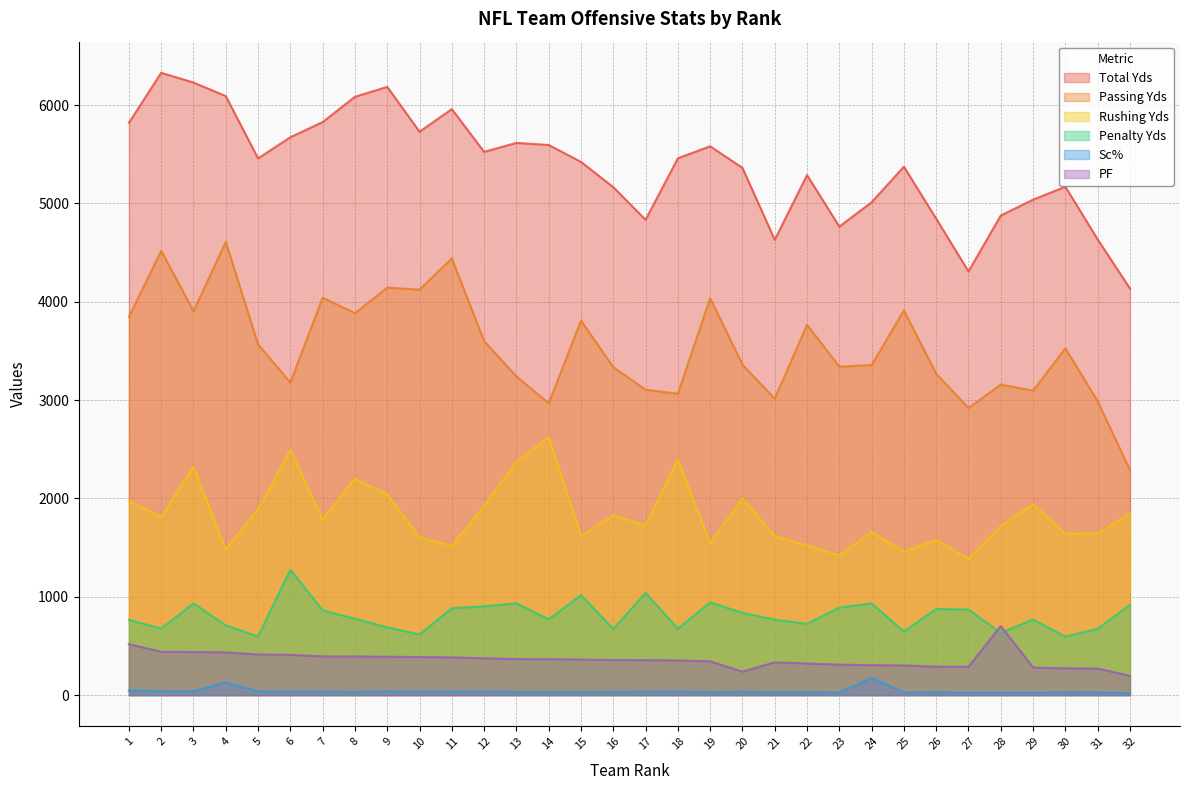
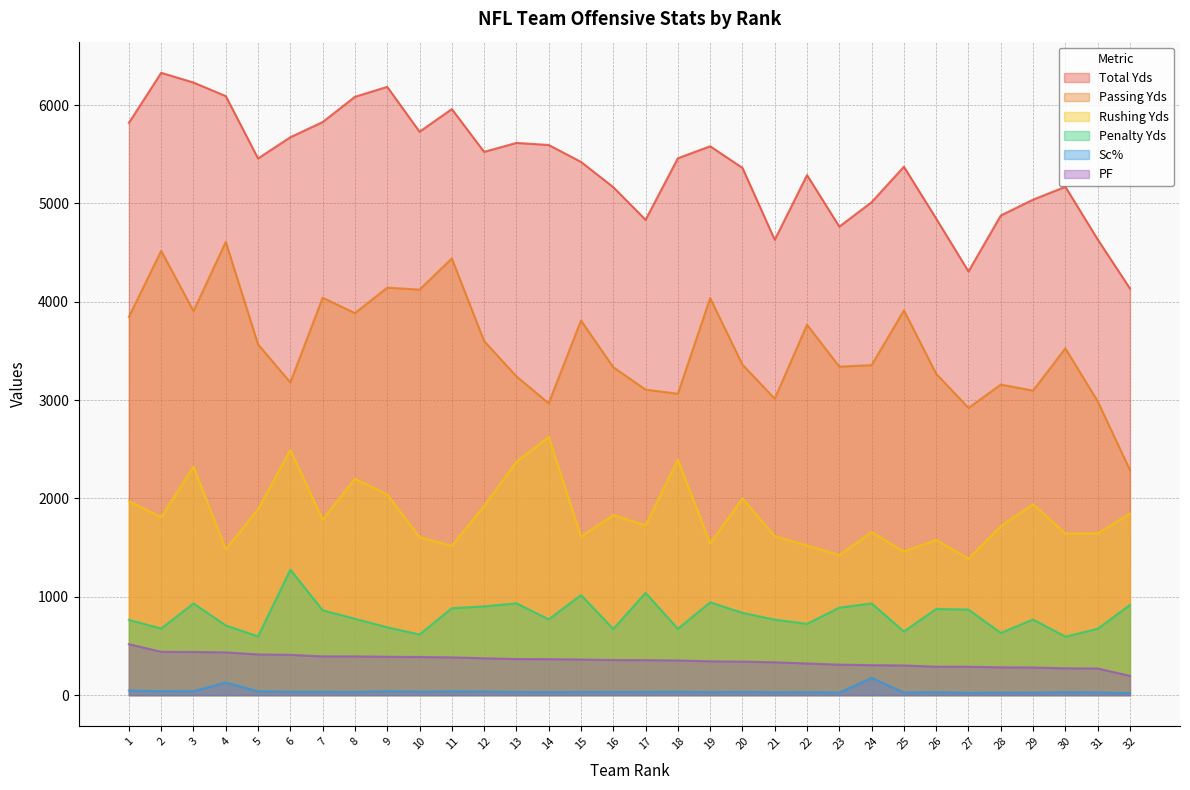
  {
    "Penalty Yds": {
      "1": 800,
      "2": 700,
      "3": 900,
      "4": 700,
      "5": 600,
      "6": 1300,
      "7": 900,
      "8": 800,
      "9": 700,
      "10": 600,
      "11": 900,
      "12": 900,
      "13": 900,
      "14": 800,
      "15": 1000,
      "16": 700,
      "17": 1000,
      "18": 700,
      "19": 900,
      "20": 800,
      "21": 800,
      "22": 700,
      "23": 900,
      "24": 900,
      "25": 600,
      "26": 900,
      "27": 900,
      "28": 600,
      "29": 800,
      "30": 600,
      "31": 700,
      "32": 900
    },
    "Sc%": {
      "1": 0,
      "2": 0,
      "3": 0,
      "4": 100,
      "5": 0,
      "6": 0,
      "7": 0,
      "8": 0,
      "9": 0,
      "10": 0,
      "11": 0,
      "12": 0,
      "13": 0,
      "14": 0,
      "15": 0,
      "16": 0,
      "17": 0,
      "18": 0,
      "19": 0,
      "20": 0,
      "21": 0,
      "22": 0,
      "23": 0,
      "24": 200,
      "25": 0,
      "26": 0,
      "27": 0,
      "28": 0,
      "29": 0,
      "30": 0,
      "31": 0,
      "32": 0
    },
    "PF": {
      "1": 500,
      "2": 400,
      "3": 400,
      "4": 400,
      "5": 400,
      "6": 400,
      "7": 400,
      "8": 400,
      "9": 400,
      "10": 400,
      "11": 400,
      "12": 400,
      "13": 400,
      "14": 400,
      "15": 400,
      "16": 400,
      "17": 400,
      "18": 400,
      "19": 300,
-     "20": 200,
+     "20": 300,
      "21": 300,
      "22": 300,
      "23": 300,
      "24": 300,
      "25": 300,
      "26": 300,
      "27": 300,
-     "28": 700,
+     "28": 300,
      "29": 300,
      "30": 300,
      "31": 300,
      "32": 200
    }
  }
